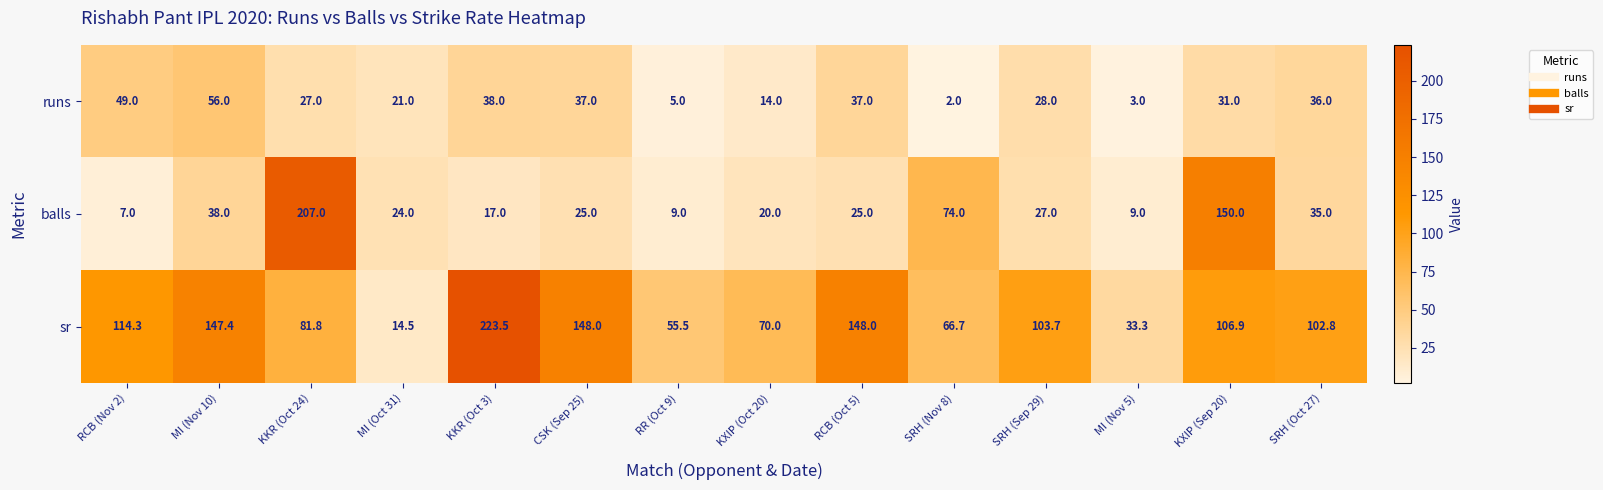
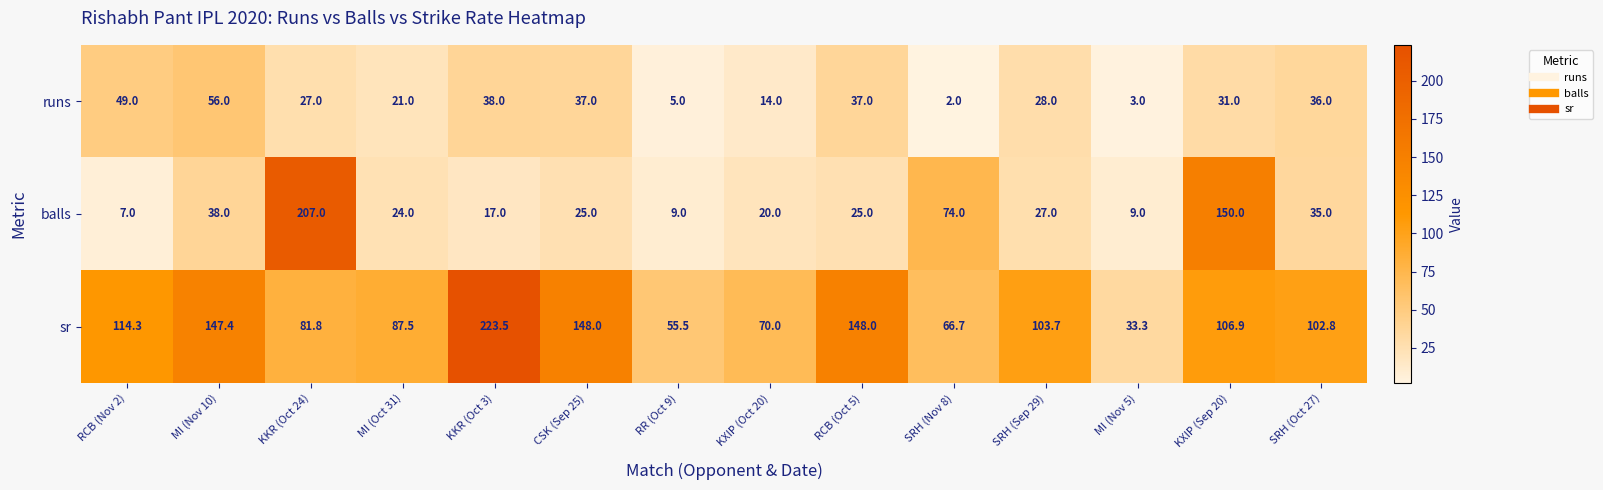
  {
    "runs": {
      "RCB (Nov 2)": 49.0,
      "MI (Nov 10)": 56.0,
      "KKR (Oct 24)": 27.0,
      "MI (Oct 31)": 21.0,
      "KKR (Oct 3)": 38.0,
      "CSK (Sep 25)": 37.0,
      "RR (Oct 9)": 5.0,
      "KXIP (Oct 20)": 14.0,
      "RCB (Oct 5)": 37.0,
      "SRH (Nov 8)": 2.0,
      "SRH (Sep 29)": 28.0,
      "MI (Nov 5)": 3.0,
      "KXIP (Sep 20)": 31.0,
      "SRH (Oct 27)": 36.0
    },
    "balls": {
      "RCB (Nov 2)": 7.0,
      "MI (Nov 10)": 38.0,
      "KKR (Oct 24)": 207.0,
      "MI (Oct 31)": 24.0,
      "KKR (Oct 3)": 17.0,
      "CSK (Sep 25)": 25.0,
      "RR (Oct 9)": 9.0,
      "KXIP (Oct 20)": 20.0,
      "RCB (Oct 5)": 25.0,
      "SRH (Nov 8)": 74.0,
      "SRH (Sep 29)": 27.0,
      "MI (Nov 5)": 9.0,
      "KXIP (Sep 20)": 150.0,
      "SRH (Oct 27)": 35.0
    },
    "sr": {
      "RCB (Nov 2)": 114.3,
      "MI (Nov 10)": 147.4,
      "KKR (Oct 24)": 81.8,
-     "MI (Oct 31)": 14.5,
+     "MI (Oct 31)": 87.5,
      "KKR (Oct 3)": 223.5,
      "CSK (Sep 25)": 148.0,
      "RR (Oct 9)": 55.5,
      "KXIP (Oct 20)": 70.0,
      "RCB (Oct 5)": 148.0,
      "SRH (Nov 8)": 66.7,
      "SRH (Sep 29)": 103.7,
      "MI (Nov 5)": 33.3,
      "KXIP (Sep 20)": 106.9,
      "SRH (Oct 27)": 102.8
    }
  }
